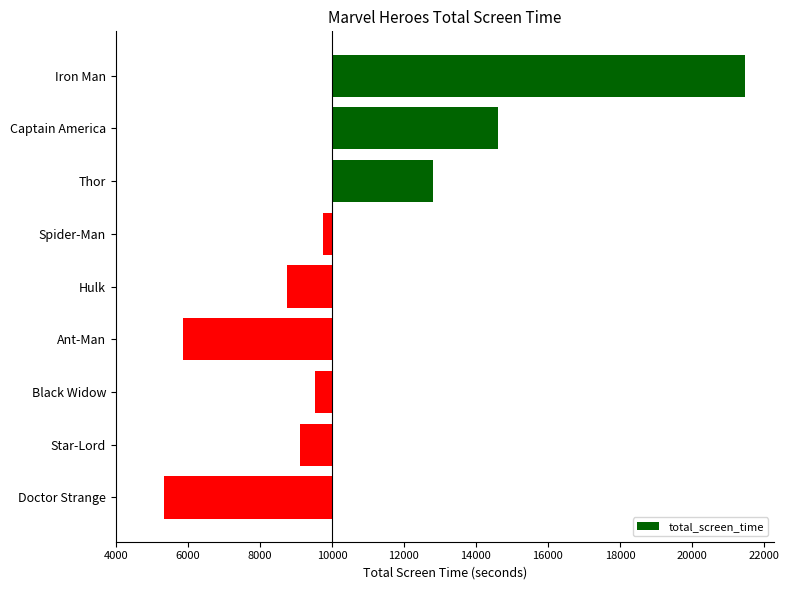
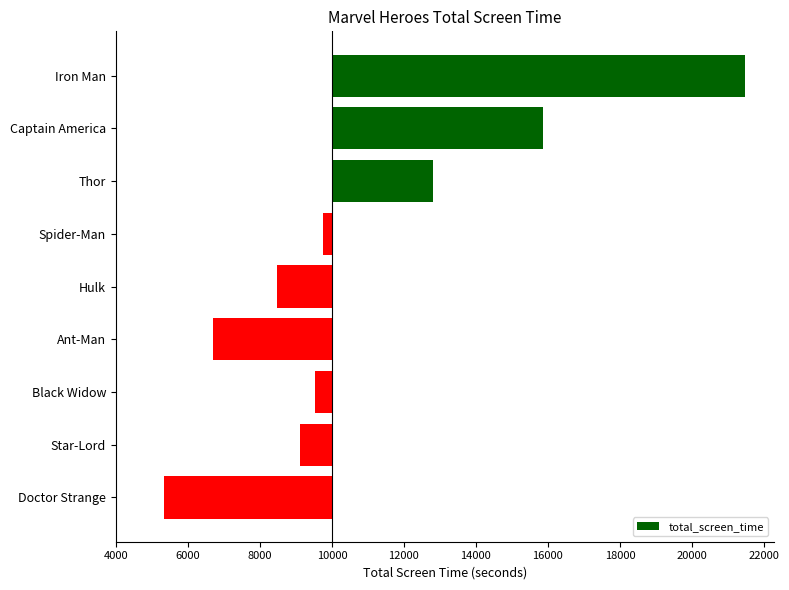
  {
    "Iron Man": 21500,
-   "Captain America": 14600,
+   "Captain America": 15900,
    "Thor": 12800,
    "Spider-Man": 9800,
-   "Hulk": 8800,
-   "Ant-Man": 5900,
+   "Hulk": 8500,
+   "Ant-Man": 6700,
    "Black Widow": 9500,
    "Star-Lord": 9100,
    "Doctor Strange": 5300
  }
